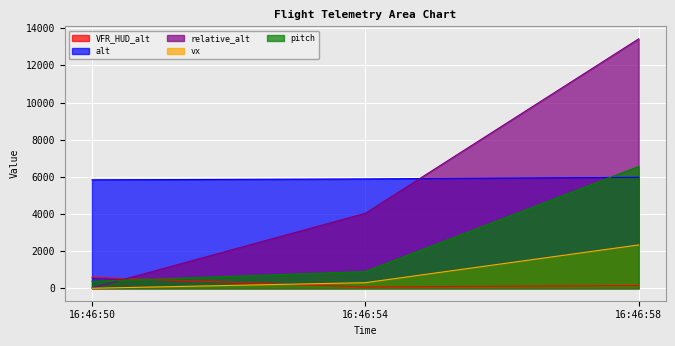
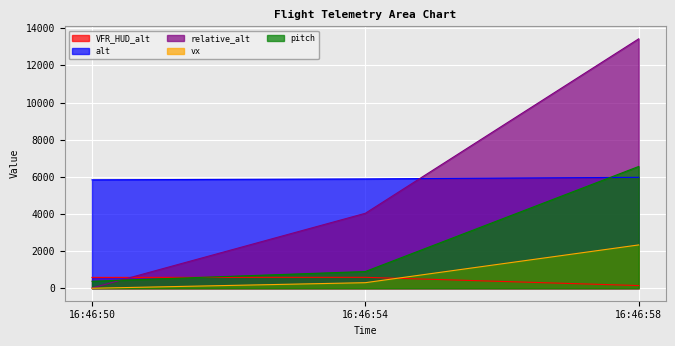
  {
    "VFR_HUD_alt": {
      "16:46:50": 600,
-     "16:46:54": 100,
+     "16:46:54": 600,
      "16:46:58": 100
    },
    "alt": {
      "16:46:50": 5800,
      "16:46:54": 5900,
      "16:46:58": 6000
    },
    "relative_alt": {
      "16:46:54": 4000,
      "16:46:58": 13400
    },
    "vx": {
      "16:46:54": 300,
      "16:46:58": 2300
    },
    "pitch": {
      "16:46:50": 400,
      "16:46:54": 900,
      "16:46:58": 6600
    }
  }
